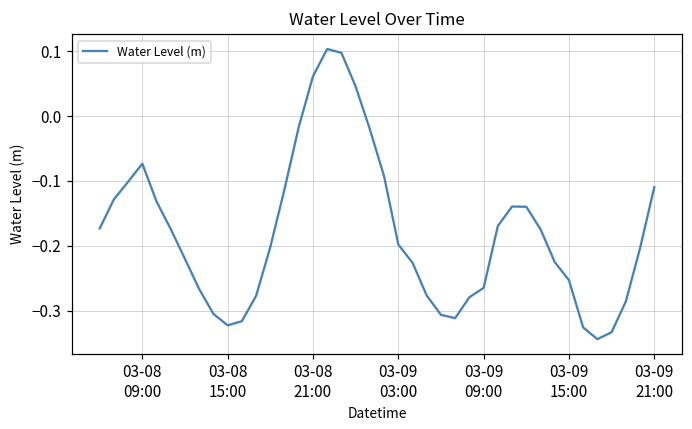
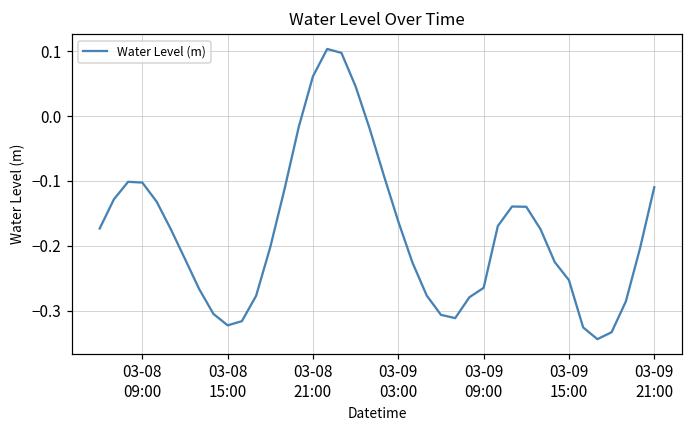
  {
-   "03-08 09:00": -0.07,
+   "03-08 09:00": -0.10,
    "03-08 15:00": -0.32,
    "03-08 21:00": 0.06,
-   "03-09 03:00": -0.20,
+   "03-09 03:00": -0.16,
    "03-09 09:00": -0.26,
    "03-09 15:00": -0.25,
    "03-09 21:00": -0.11
  }
